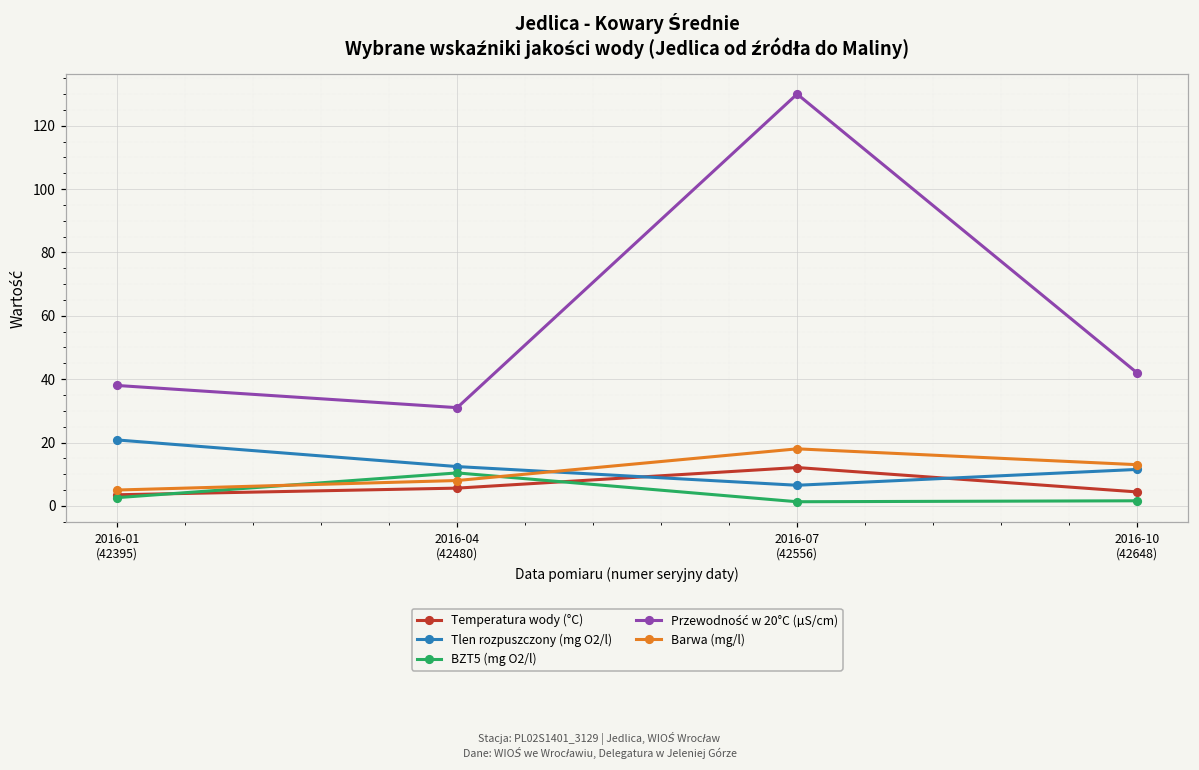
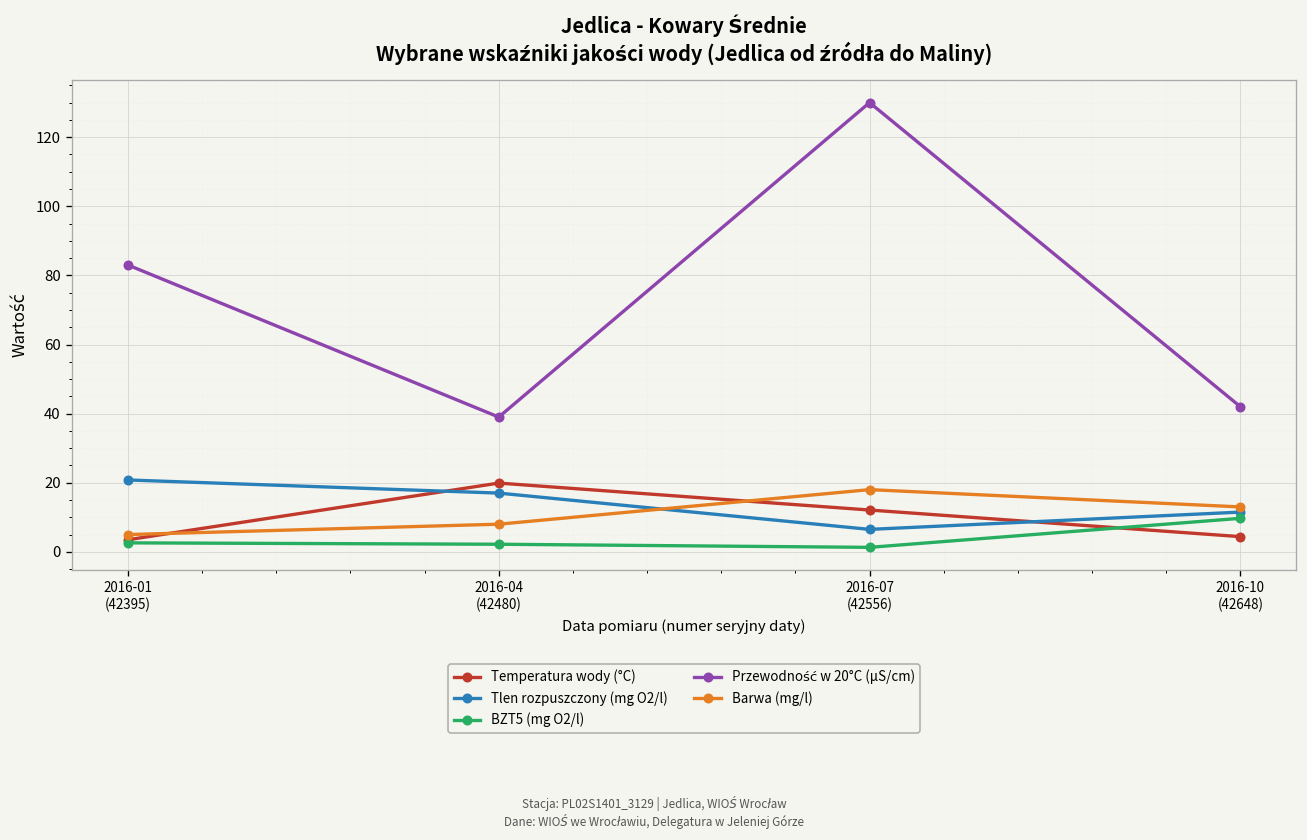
  {
    "Temperatura wody (°C)": {
      "2016-01 (42395)": 4,
-     "2016-04 (42480)": 6,
+     "2016-04 (42480)": 20,
      "2016-07 (42556)": 12,
      "2016-10 (42648)": 4
    },
    "Tlen rozpuszczony (mg O2/l)": {
      "2016-01 (42395)": 21,
-     "2016-04 (42480)": 12,
+     "2016-04 (42480)": 17,
      "2016-07 (42556)": 7,
      "2016-10 (42648)": 12
    },
    "BZT5 (mg O2/l)": {
      "2016-01 (42395)": 3,
-     "2016-04 (42480)": 10,
+     "2016-04 (42480)": 2,
      "2016-07 (42556)": 1,
-     "2016-10 (42648)": 2
+     "2016-10 (42648)": 10
    },
    "Przewodność w 20°C (µS/cm)": {
-     "2016-01 (42395)": 38,
-     "2016-04 (42480)": 31,
+     "2016-01 (42395)": 83,
+     "2016-04 (42480)": 39,
      "2016-07 (42556)": 130,
      "2016-10 (42648)": 42
    },
    "Barwa (mg/l)": {
      "2016-01 (42395)": 5,
      "2016-04 (42480)": 8,
      "2016-07 (42556)": 18,
      "2016-10 (42648)": 13
    }
  }
